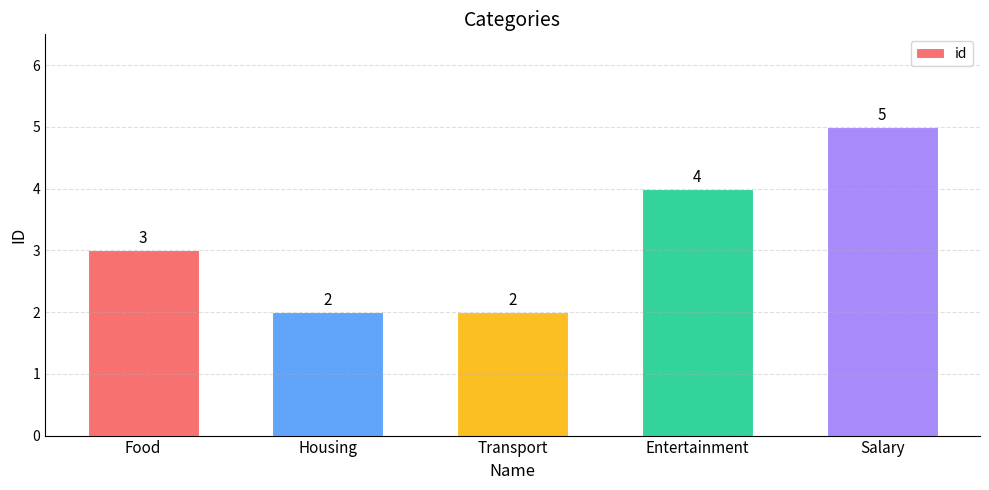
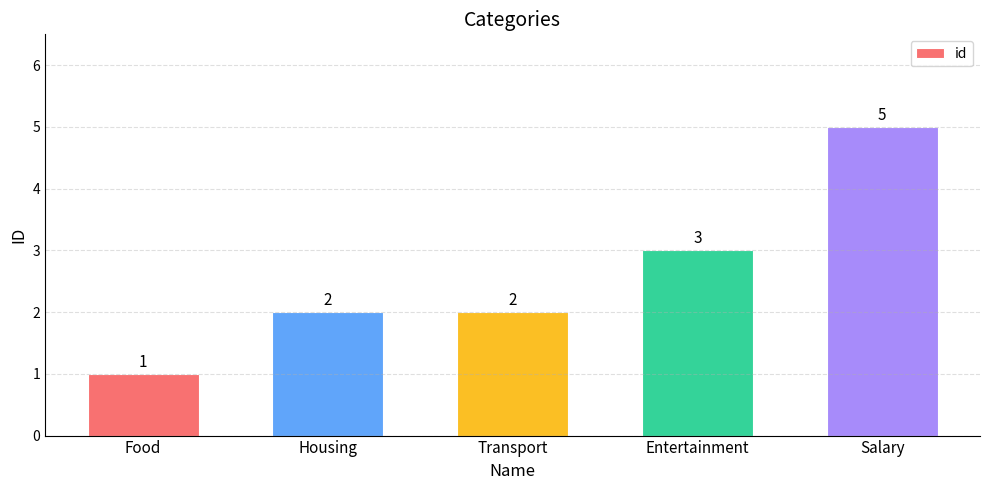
  {
-   "Food": 3,
+   "Food": 1,
    "Housing": 2,
    "Transport": 2,
-   "Entertainment": 4,
+   "Entertainment": 3,
    "Salary": 5
  }
